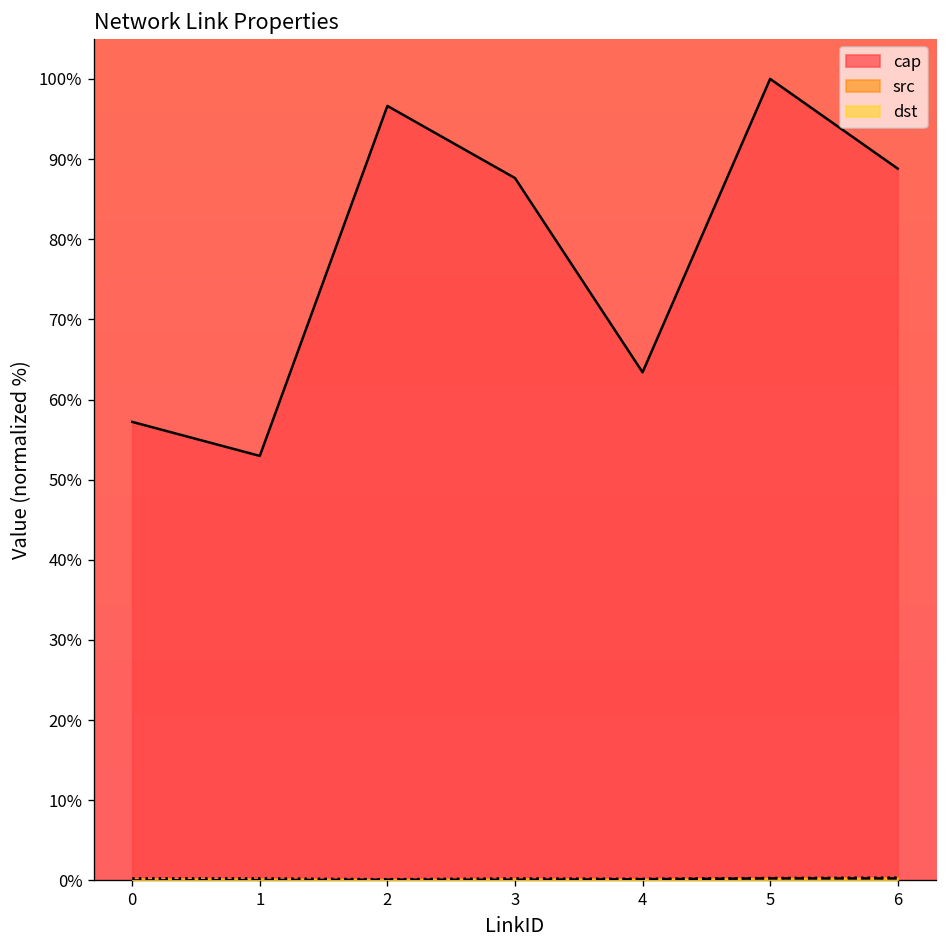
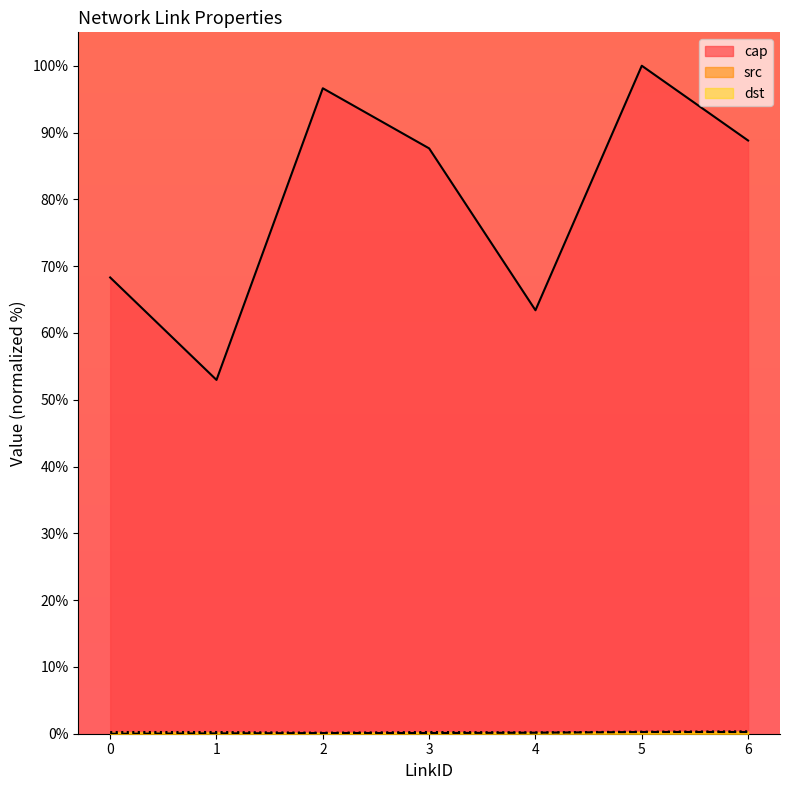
  {
    "cap": {
-     "0": "57%",
+     "0": "68%",
      "1": "53%",
      "2": "97%",
      "3": "88%",
      "4": "63%",
      "5": "100%",
      "6": "89%"
    }
  }
